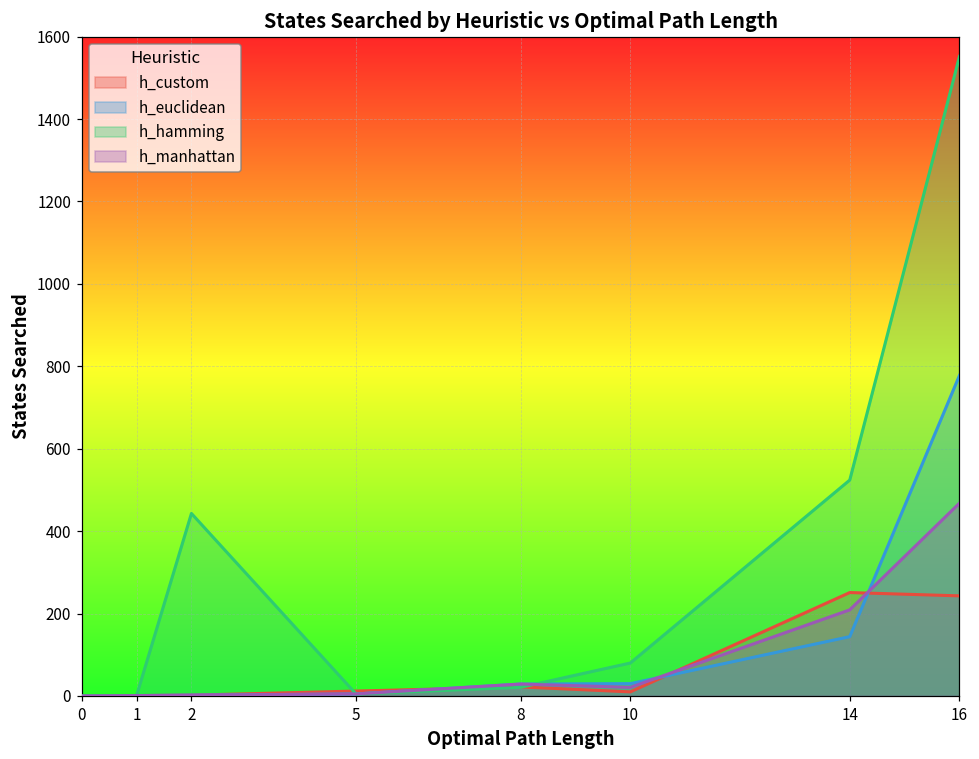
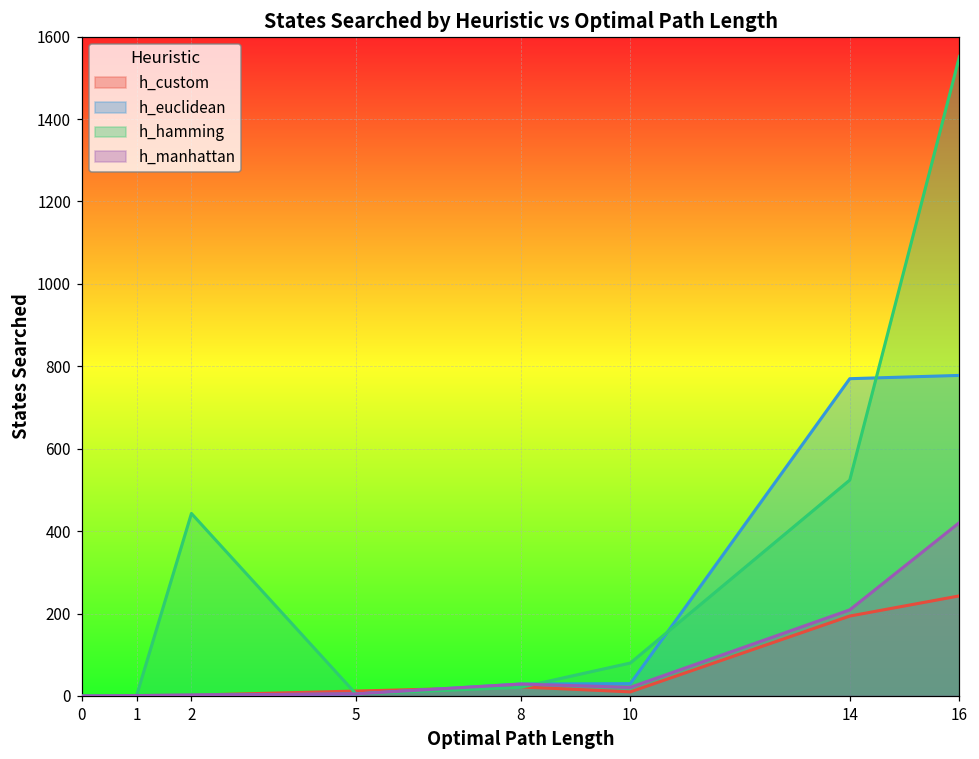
  {
    "h_custom": {
      "5": 10,
      "10": 10,
-     "14": 250,
+     "14": 190,
      "16": 240
    },
    "h_euclidean": {
      "10": 30,
-     "14": 140,
+     "14": 770,
      "16": 780
    },
    "h_hamming": {
      "2": 440,
      "10": 80,
      "14": 520,
      "16": 1550
    },
    "h_manhattan": {
      "10": 20,
      "14": 210,
-     "16": 470
+     "16": 420
    }
  }
